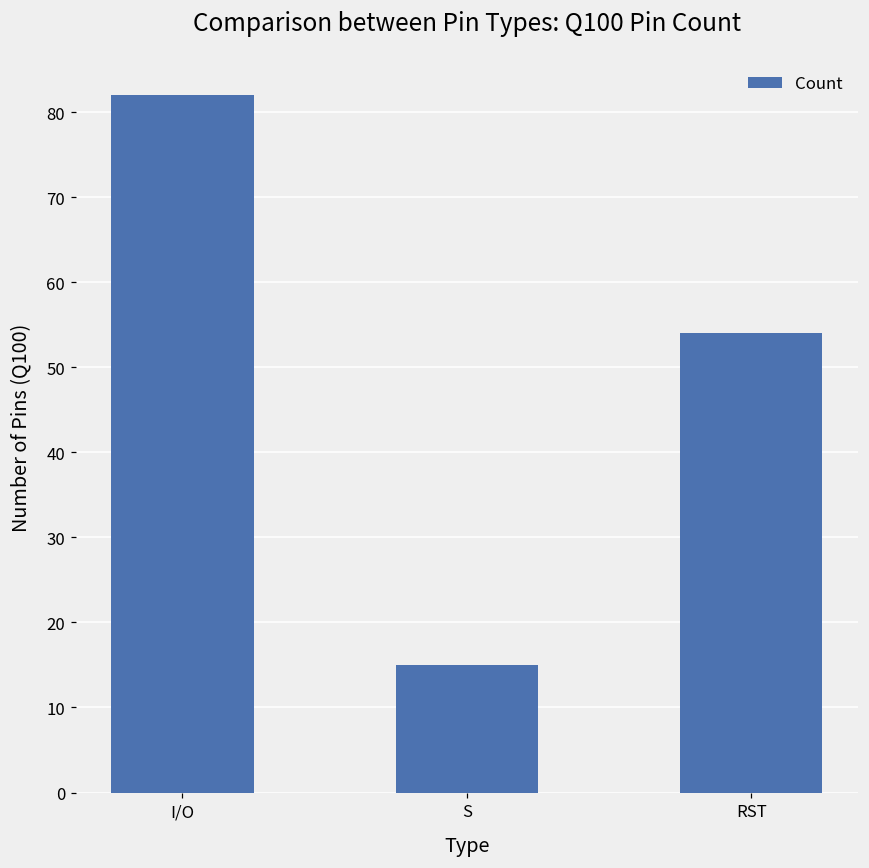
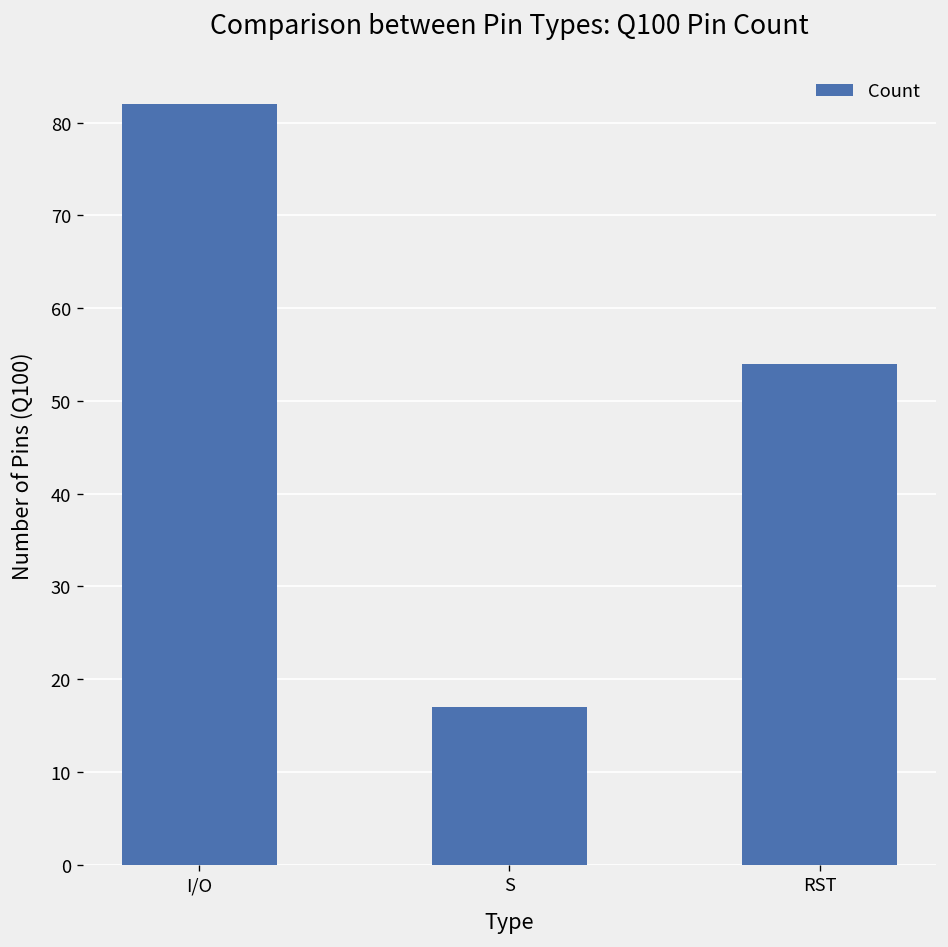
  {
    "I/O": 82,
-   "S": 15,
+   "S": 17,
    "RST": 54
  }
